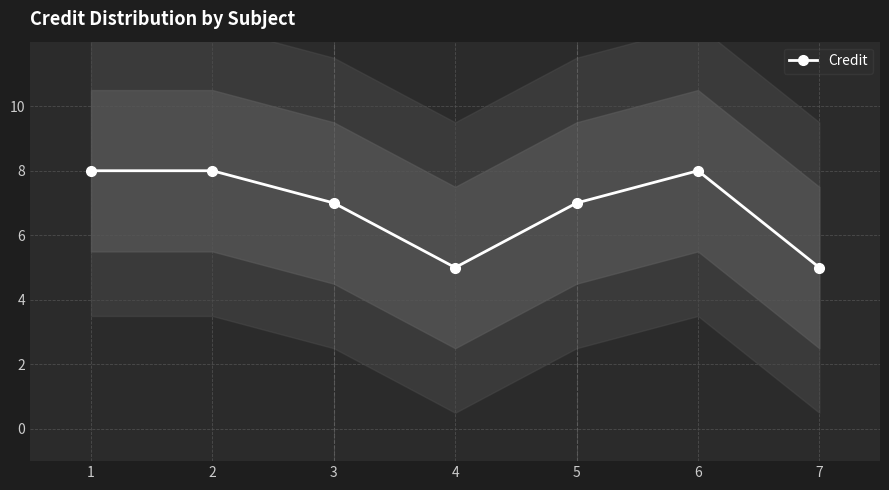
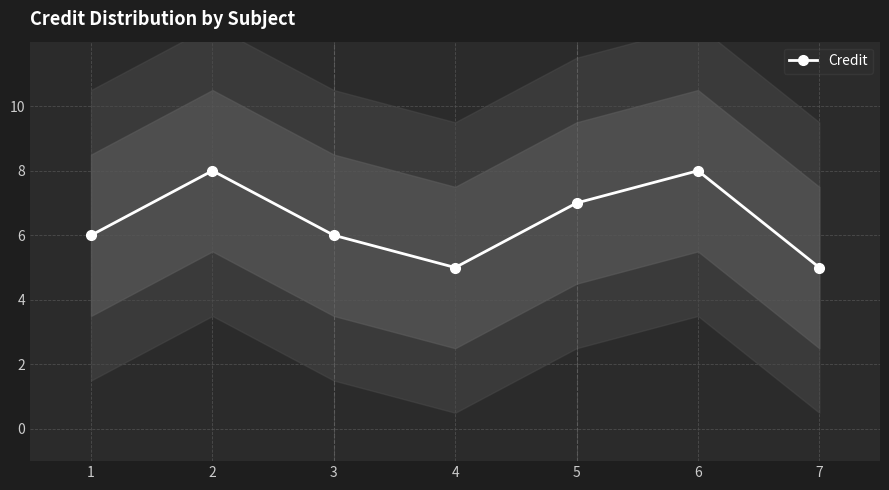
  {
    "Credit": {
-     "1": 8,
+     "1": 6,
      "2": 8,
-     "3": 7,
+     "3": 6,
      "4": 5,
      "5": 7,
      "6": 8,
      "7": 5
    }
  }
